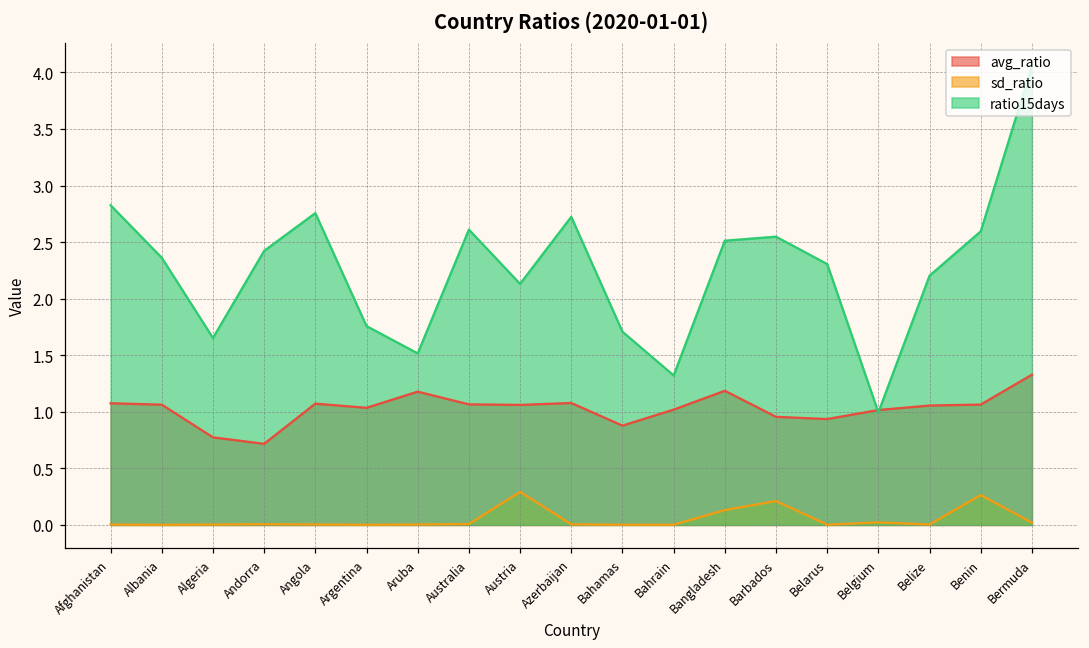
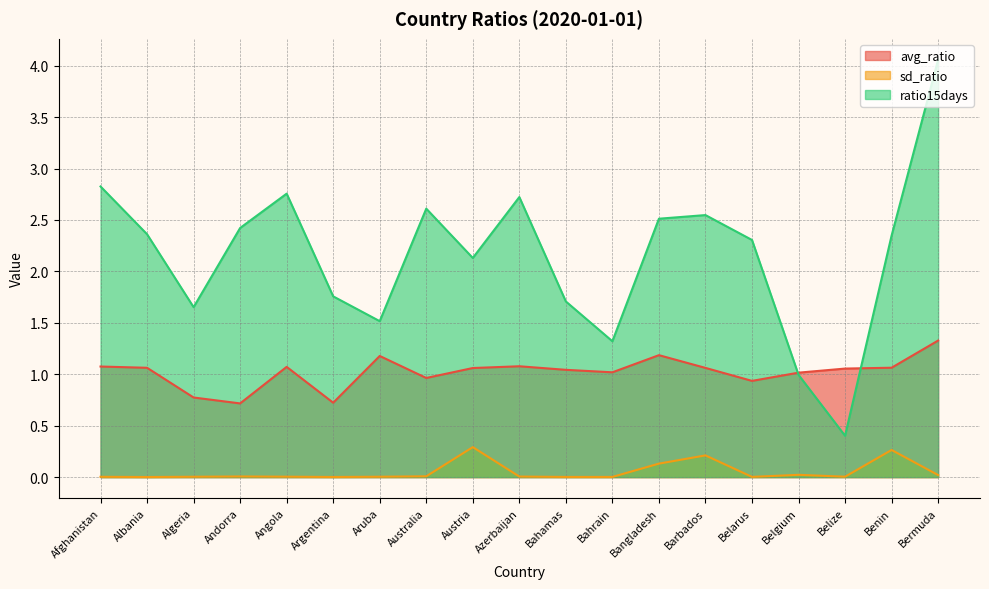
  {
    "avg_ratio": {
      "Afghanistan": 1.08,
      "Albania": 1.06,
      "Algeria": 0.77,
      "Andorra": 0.72,
      "Angola": 1.07,
-     "Argentina": 1.03,
+     "Argentina": 0.72,
      "Aruba": 1.18,
-     "Australia": 1.07,
+     "Australia": 0.96,
      "Austria": 1.06,
      "Azerbaijan": 1.08,
-     "Bahamas": 0.88,
+     "Bahamas": 1.04,
      "Bahrain": 1.02,
      "Bangladesh": 1.19,
-     "Barbados": 0.96,
+     "Barbados": 1.06,
      "Belarus": 0.94,
      "Belize": 1.06,
      "Benin": 1.06,
      "Bermuda": 1.33
    },
    "sd_ratio": {
      "Afghanistan": 0.00,
      "Albania": 0.00,
      "Algeria": 0.00,
      "Andorra": 0.01,
      "Angola": 0.00,
      "Argentina": 0.00,
      "Aruba": 0.00,
      "Australia": 0.01,
      "Austria": 0.29,
      "Azerbaijan": 0.01,
      "Bahamas": 0.00,
      "Bahrain": 0.00,
      "Bangladesh": 0.13,
      "Barbados": 0.21,
      "Belarus": 0.00,
      "Belgium": 0.02,
      "Belize": 0.00,
      "Benin": 0.26,
      "Bermuda": 0.02
    },
    "ratio15days": {
      "Afghanistan": 2.83,
      "Albania": 2.36,
      "Algeria": 1.65,
      "Andorra": 2.42,
      "Angola": 2.76,
      "Argentina": 1.76,
      "Aruba": 1.52,
      "Australia": 2.61,
      "Austria": 2.13,
      "Azerbaijan": 2.72,
      "Bahamas": 1.71,
      "Bahrain": 1.32,
      "Bangladesh": 2.51,
      "Barbados": 2.55,
      "Belarus": 2.31,
-     "Belize": 2.20,
-     "Benin": 2.59
+     "Belize": 0.40,
+     "Benin": 2.35
    }
  }
